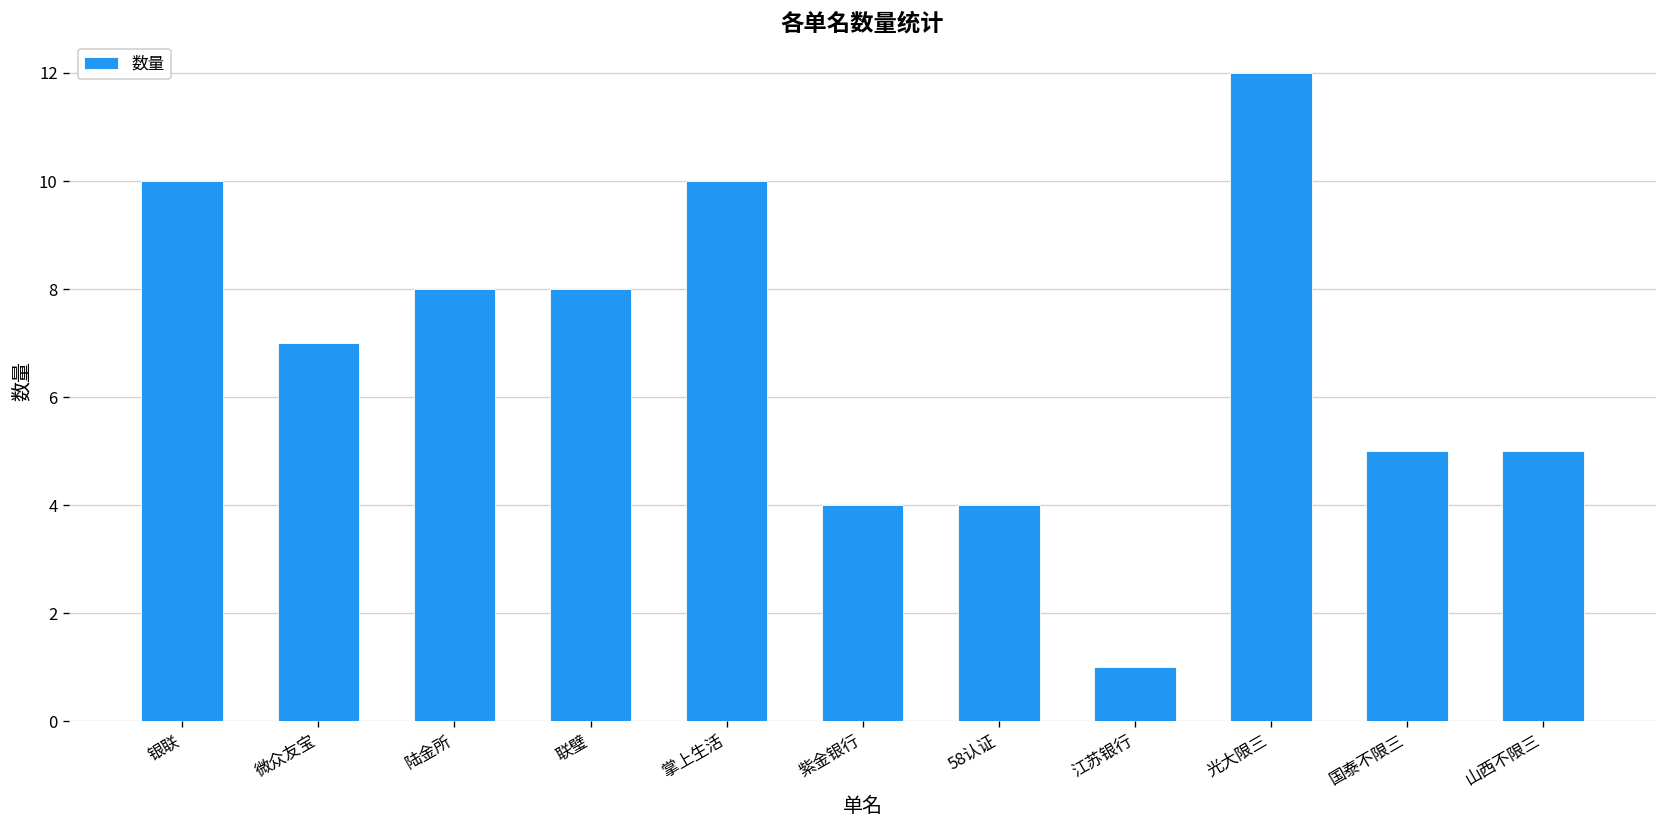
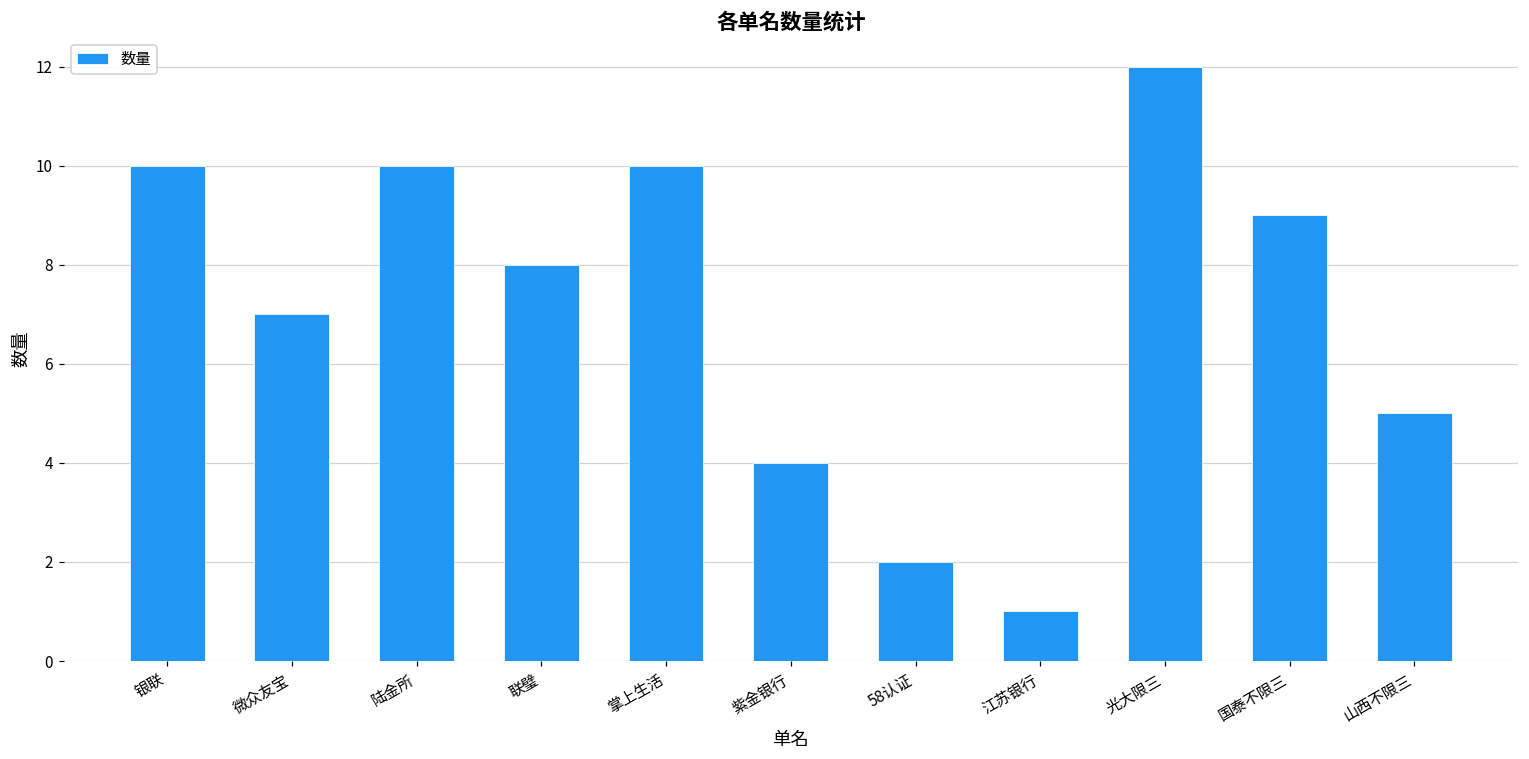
  {
    "银联": 10,
    "微众友宝": 7,
-   "陆金所": 8,
+   "陆金所": 10,
    "联璧": 8,
    "掌上生活": 10,
    "紫金银行": 4,
-   "58认证": 4,
+   "58认证": 2,
    "江苏银行": 1,
    "光大限三": 12,
-   "国泰不限三": 5,
+   "国泰不限三": 9,
    "山西不限三": 5
  }
